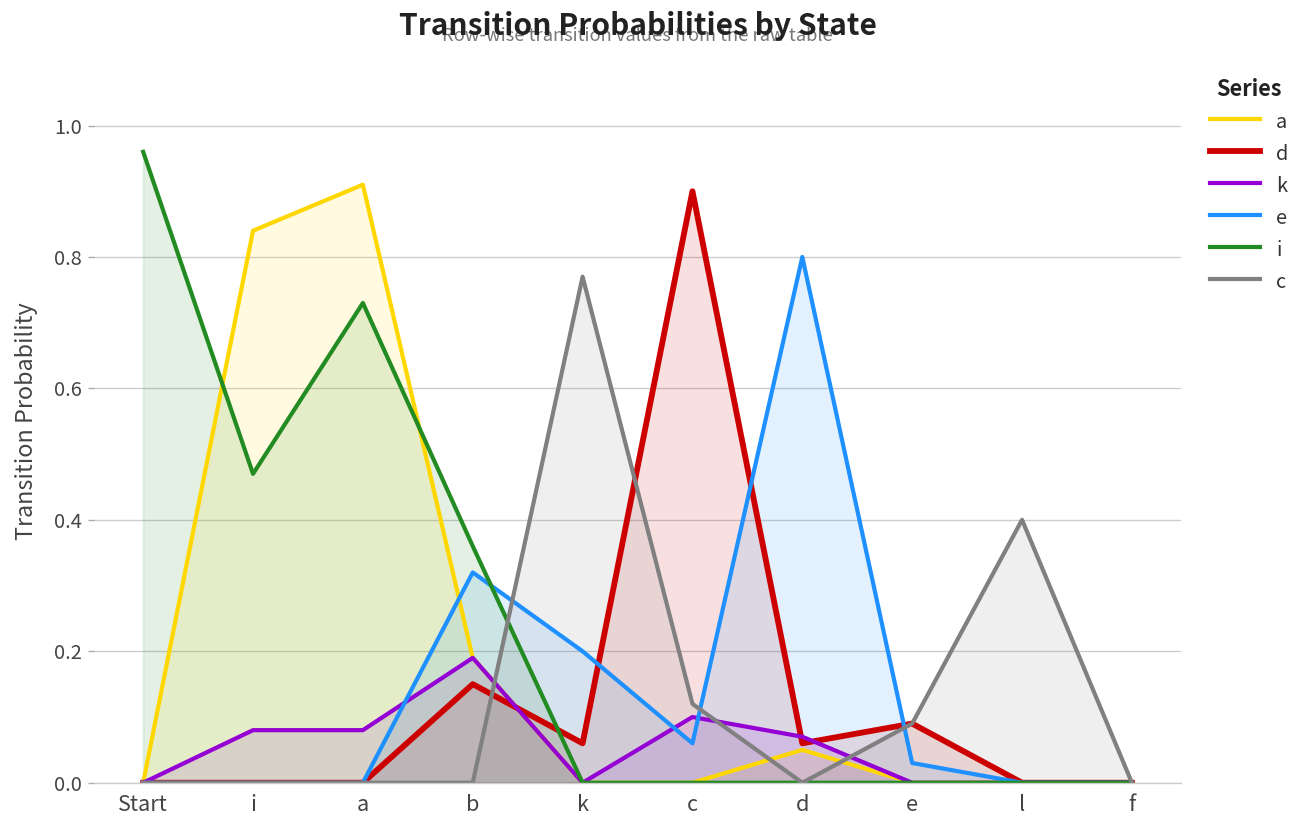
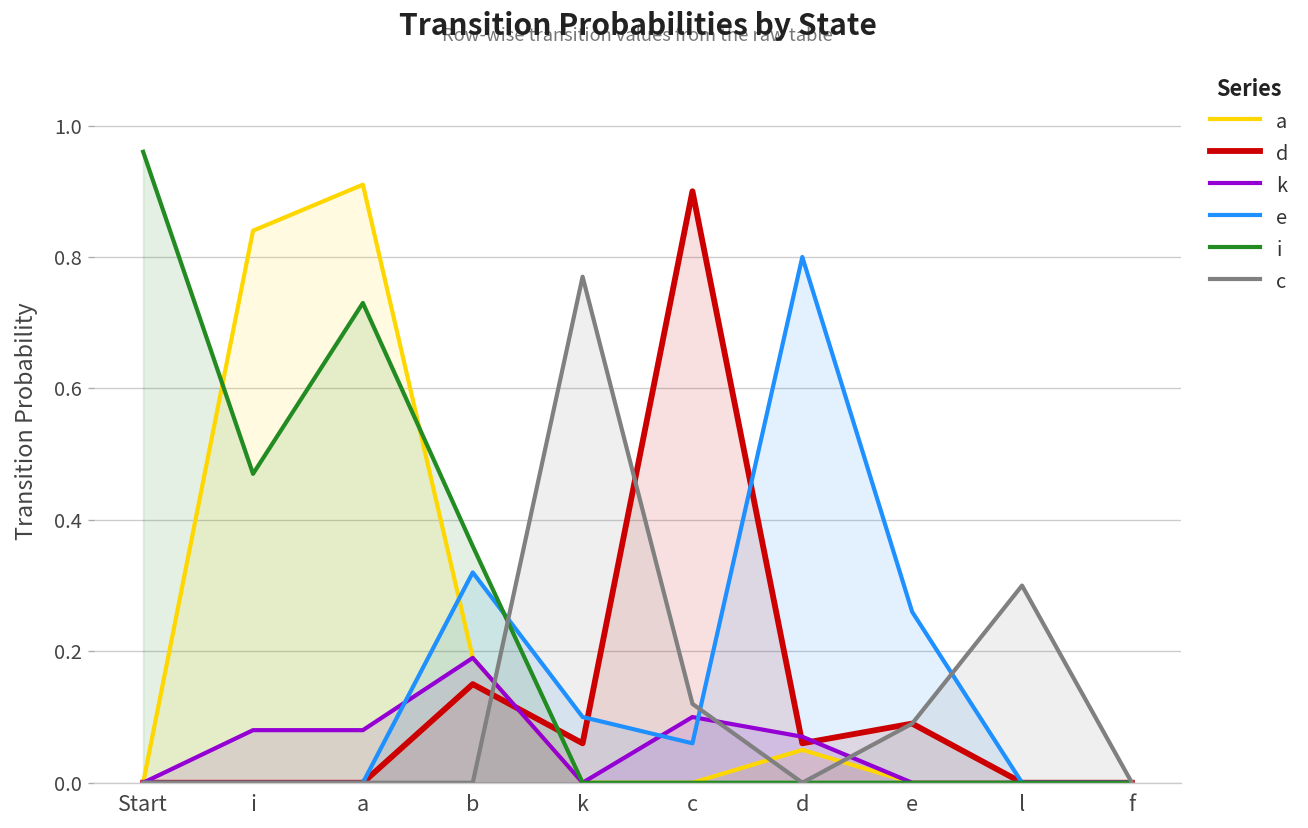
  {
    "a": {
      "i": 0.84,
      "a": 0.91,
      "d": 0.05
    },
    "d": {
      "b": 0.15,
      "k": 0.06,
      "c": 0.90,
      "d": 0.06
    },
    "k": {
      "i": 0.08,
      "a": 0.08,
      "c": 0.10,
      "d": 0.07
    },
    "e": {
      "b": 0.32,
-     "k": 0.2,
+     "k": 0.1,
      "c": 0.06,
      "d": 0.80,
-     "e": 0.03
+     "e": 0.26
    },
    "i": {
      "Start": 0.96,
      "i": 0.47,
      "a": 0.73,
      "b": 0.36
    },
    "c": {
      "b": 0.0,
      "k": 0.77,
      "c": 0.12,
-     "l": 0.4
+     "l": 0.3
    }
  }
